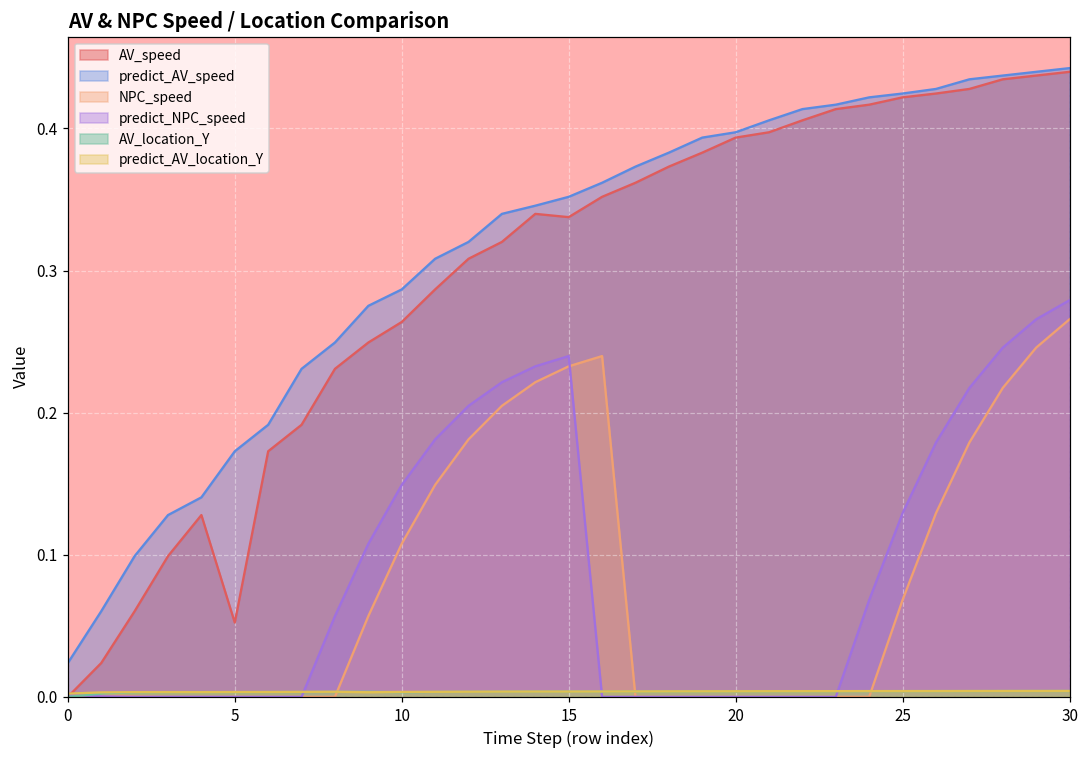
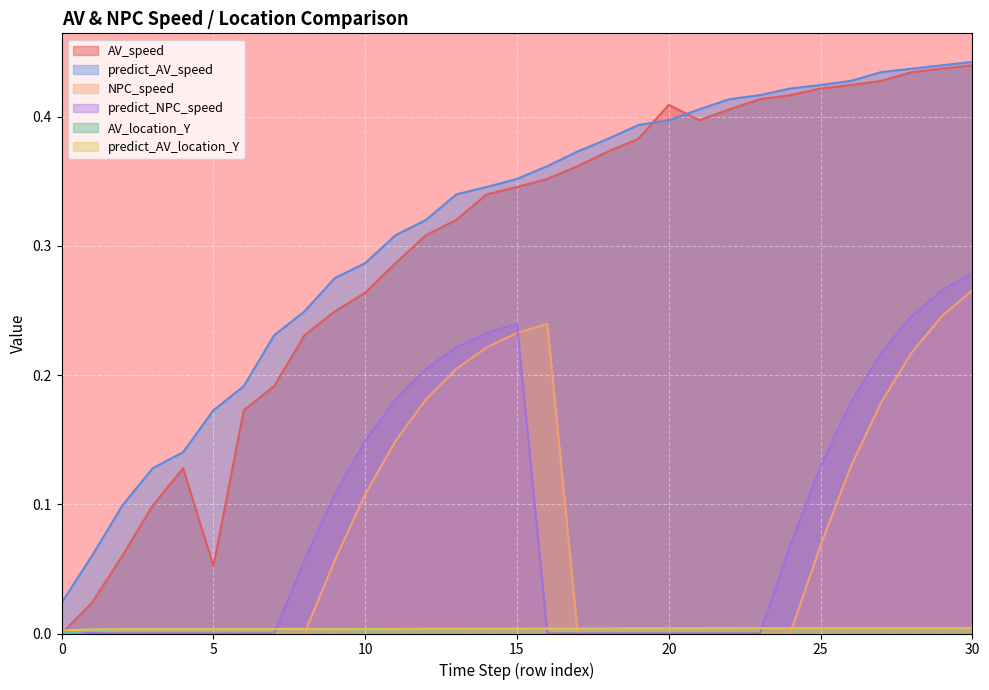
  {
    "AV_speed": {
      "5": 0.052,
      "10": 0.264,
-     "15": 0.338,
-     "20": 0.394,
+     "15": 0.346,
+     "20": 0.409,
      "25": 0.422,
      "30": 0.440
    }
  }
